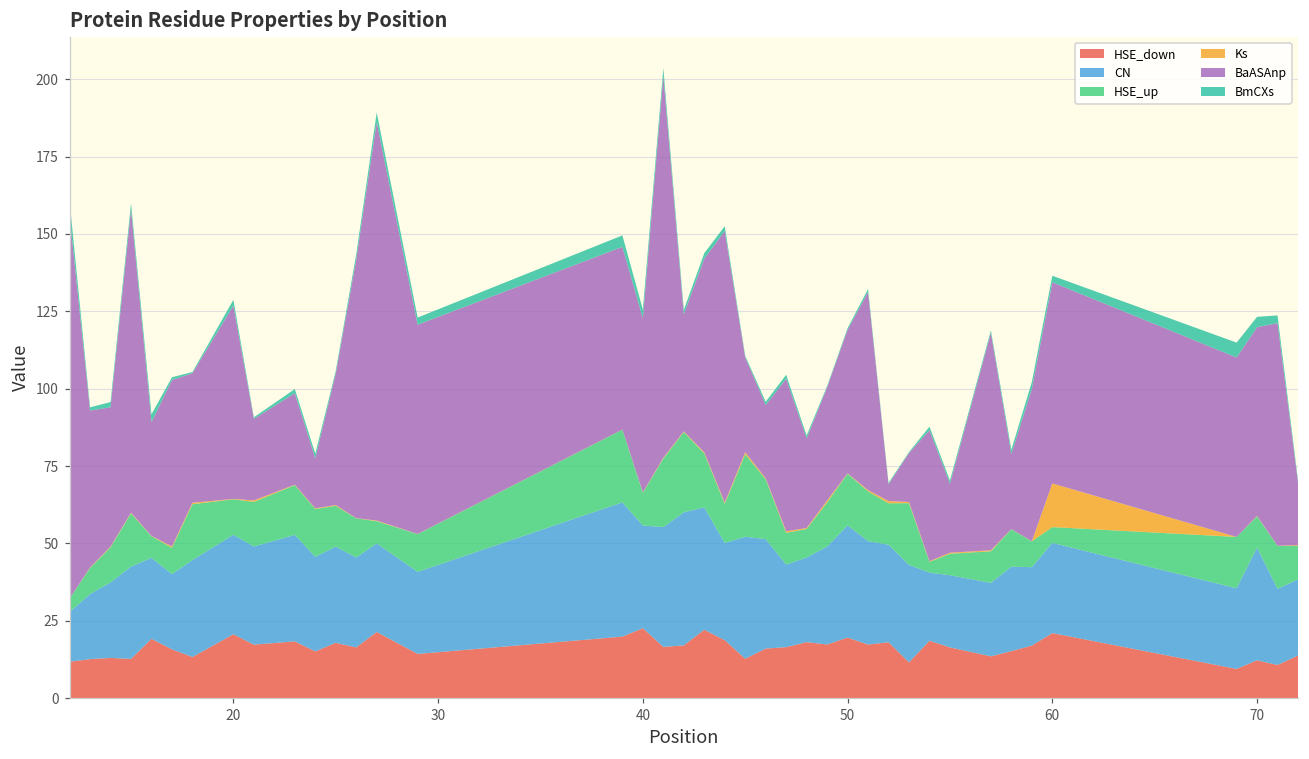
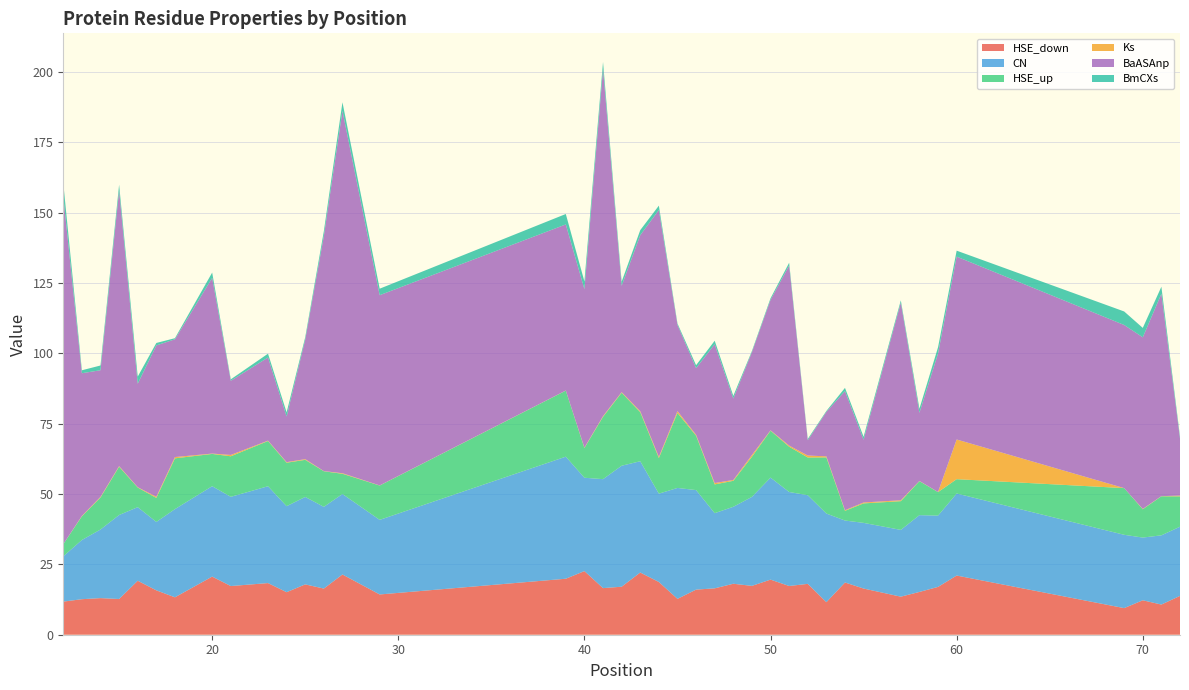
  {
    "HSE_down": {
      "20": 21,
      "40": 23,
      "50": 20,
      "60": 21,
      "70": 12
    },
    "CN": {
      "20": 32,
      "40": 33,
      "50": 36,
      "60": 29,
-     "70": 36
+     "70": 22
    },
    "Ks": {
      "60": 14
    },
    "BaASAnp": {
      "20": 62,
      "40": 56,
      "60": 65,
      "70": 61
    }
  }
